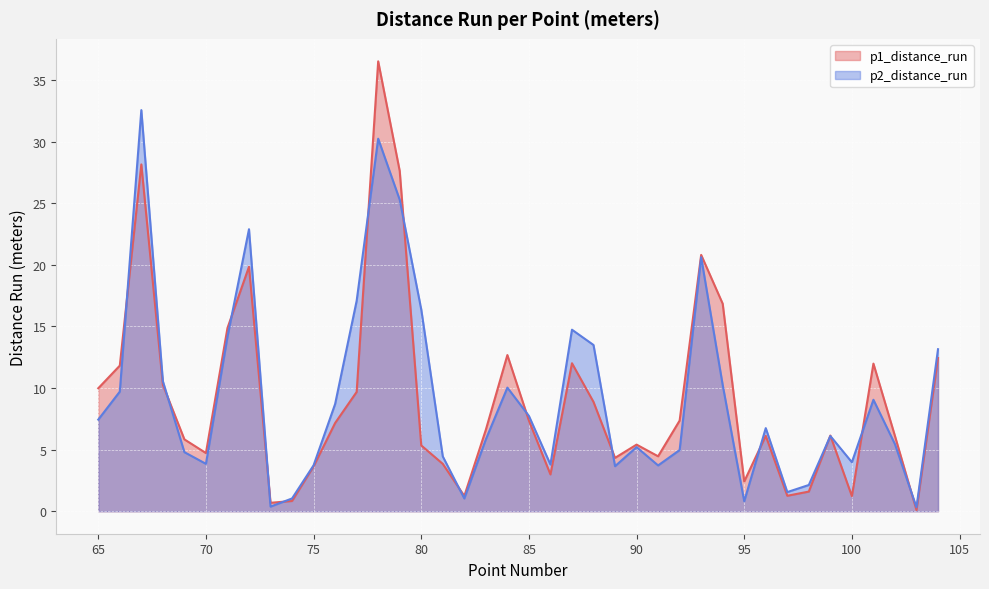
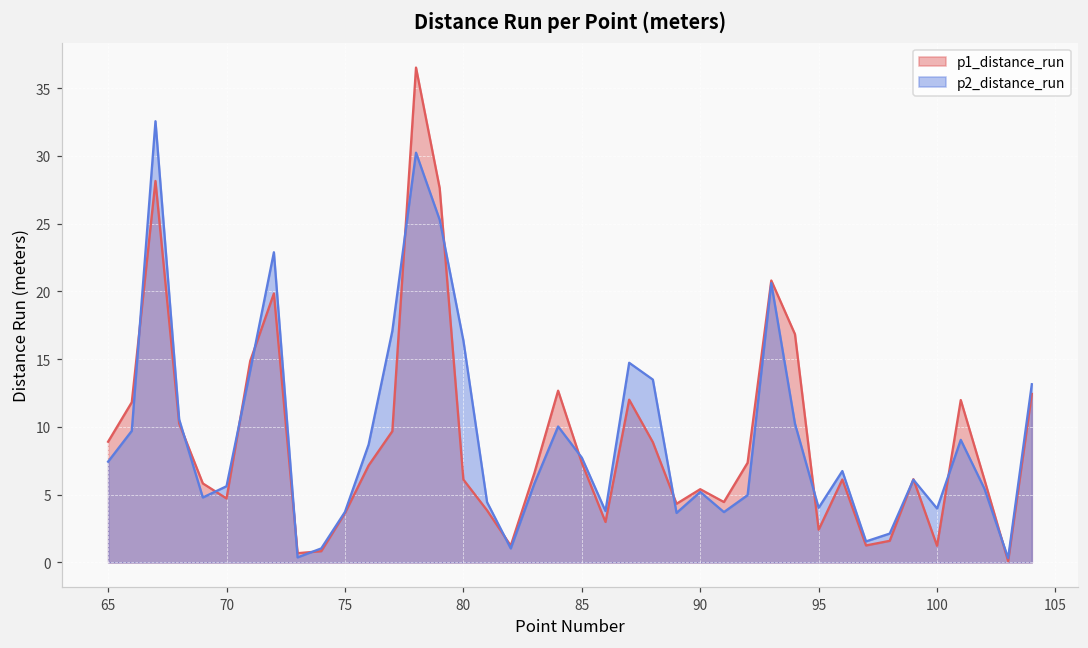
  {
    "p1_distance_run": {
-     "65": 10.0,
+     "65": 8.9,
      "70": 4.7,
-     "80": 5.3,
+     "80": 6.1,
      "85": 7.4,
      "95": 2.4,
      "100": 1.2
    },
    "p2_distance_run": {
      "65": 7.4,
-     "70": 3.8,
+     "70": 5.6,
      "80": 16.4,
      "85": 7.7,
-     "95": 0.8,
+     "95": 4.0,
      "100": 4.0
    }
  }
